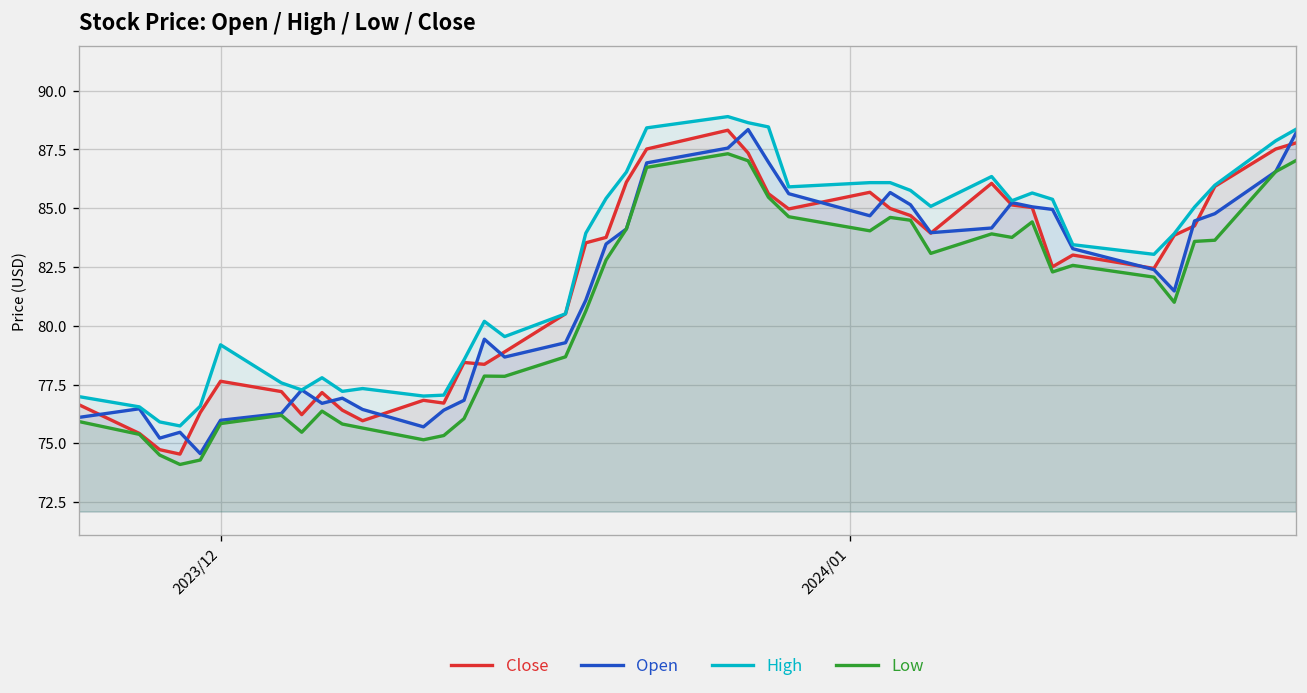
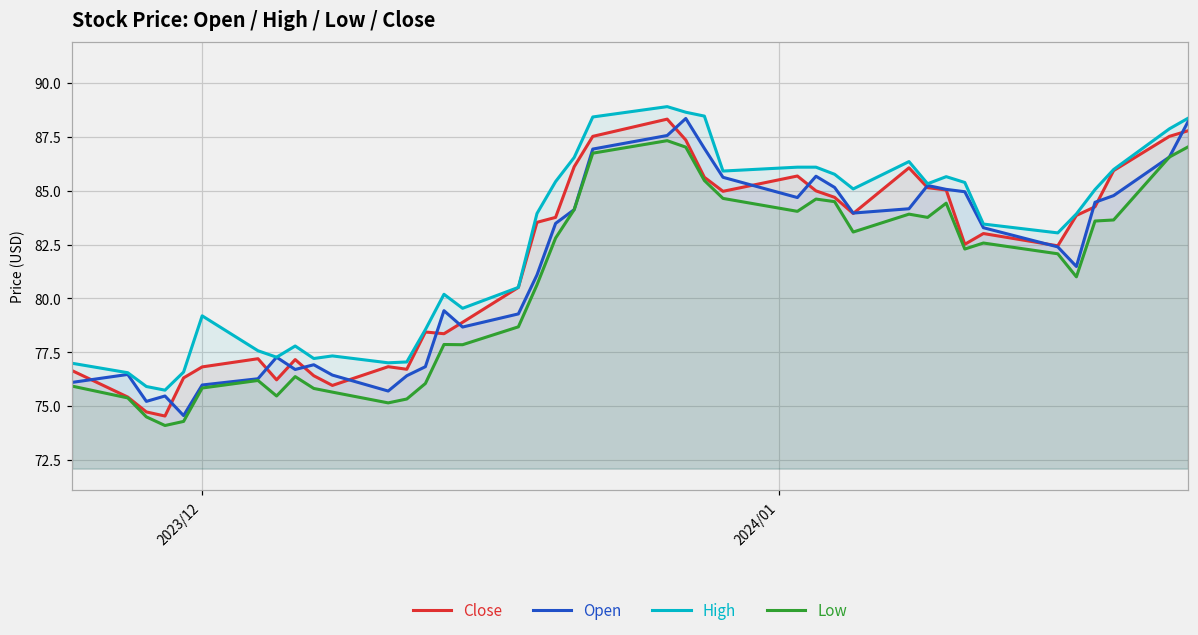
  {
    "Close": {
-     "2023/12": 77.6
+     "2023/12": 76.8
    },
    "Open": {
      "2023/12": 76.0
    },
    "High": {
      "2023/12": 79.2
    },
    "Low": {
      "2023/12": 75.8
    }
  }
